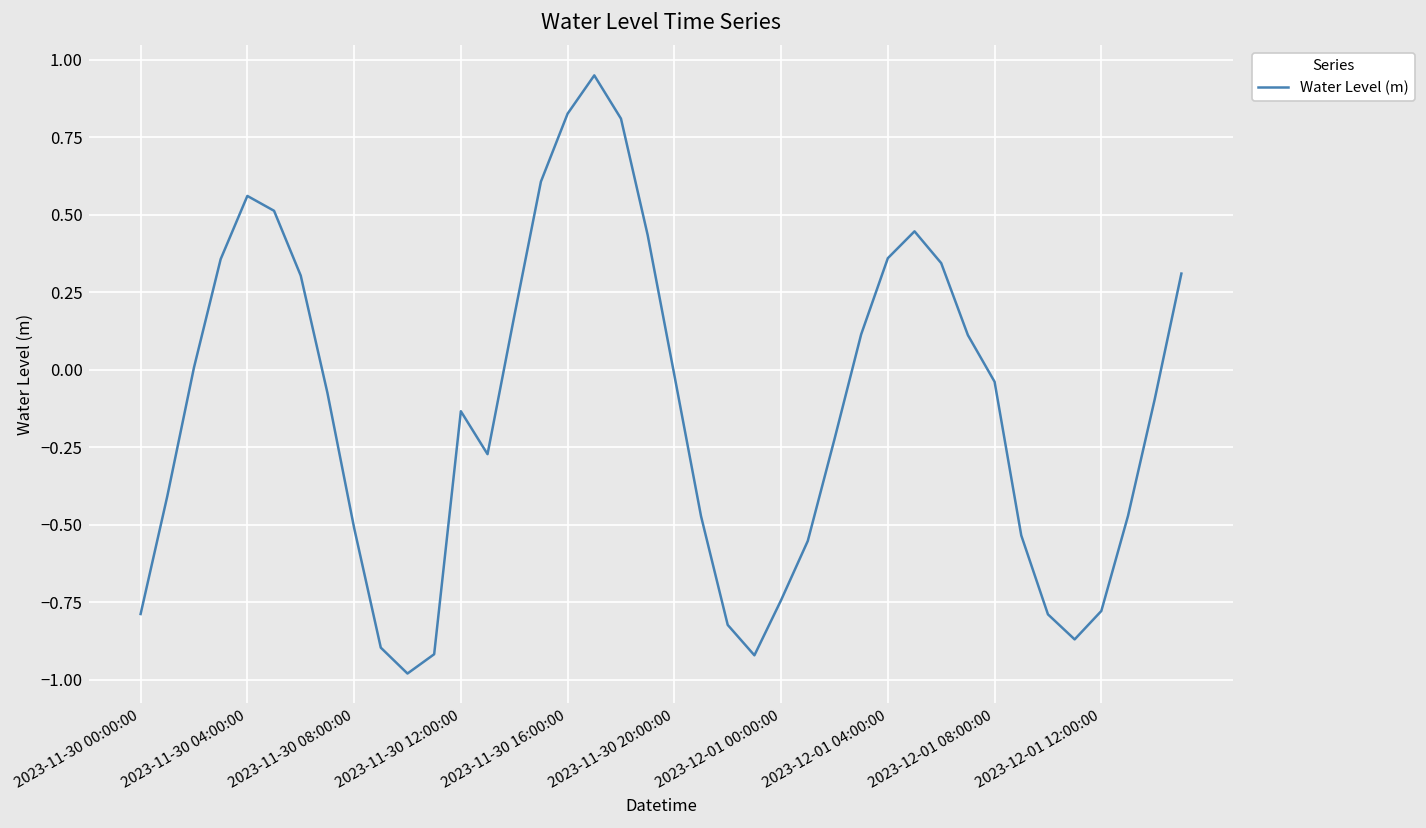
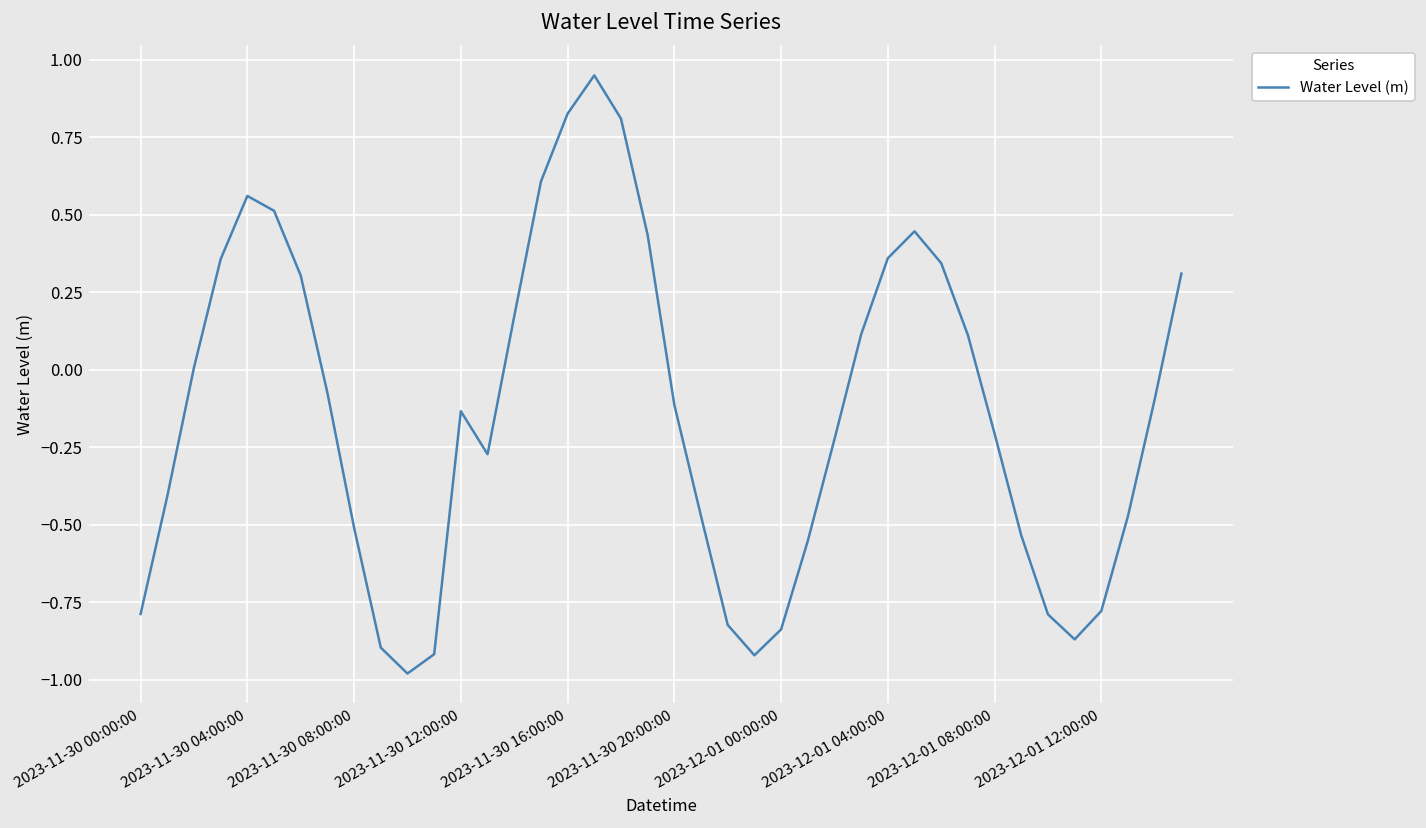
  {
    "2023-11-30 00:00:00": -0.79,
    "2023-11-30 04:00:00": 0.56,
    "2023-11-30 08:00:00": -0.51,
    "2023-11-30 12:00:00": -0.13,
    "2023-11-30 16:00:00": 0.83,
-   "2023-11-30 20:00:00": -0.02,
-   "2023-12-01 00:00:00": -0.74,
+   "2023-11-30 20:00:00": -0.11,
+   "2023-12-01 00:00:00": -0.84,
    "2023-12-01 04:00:00": 0.36,
-   "2023-12-01 08:00:00": -0.04,
+   "2023-12-01 08:00:00": -0.21,
    "2023-12-01 12:00:00": -0.78
  }
